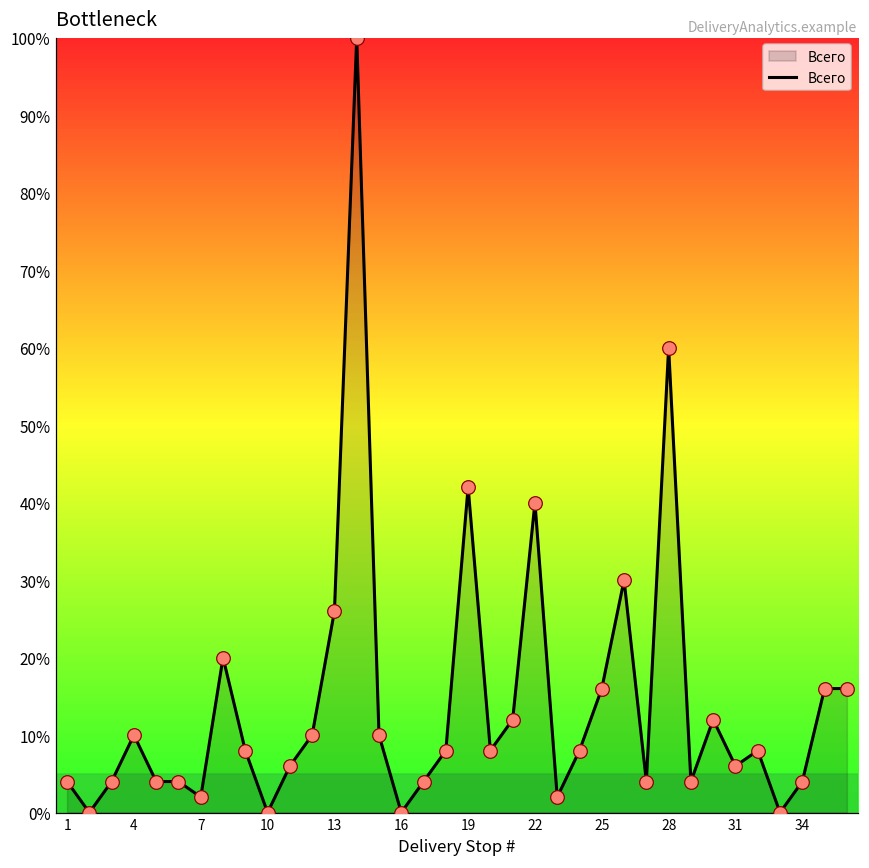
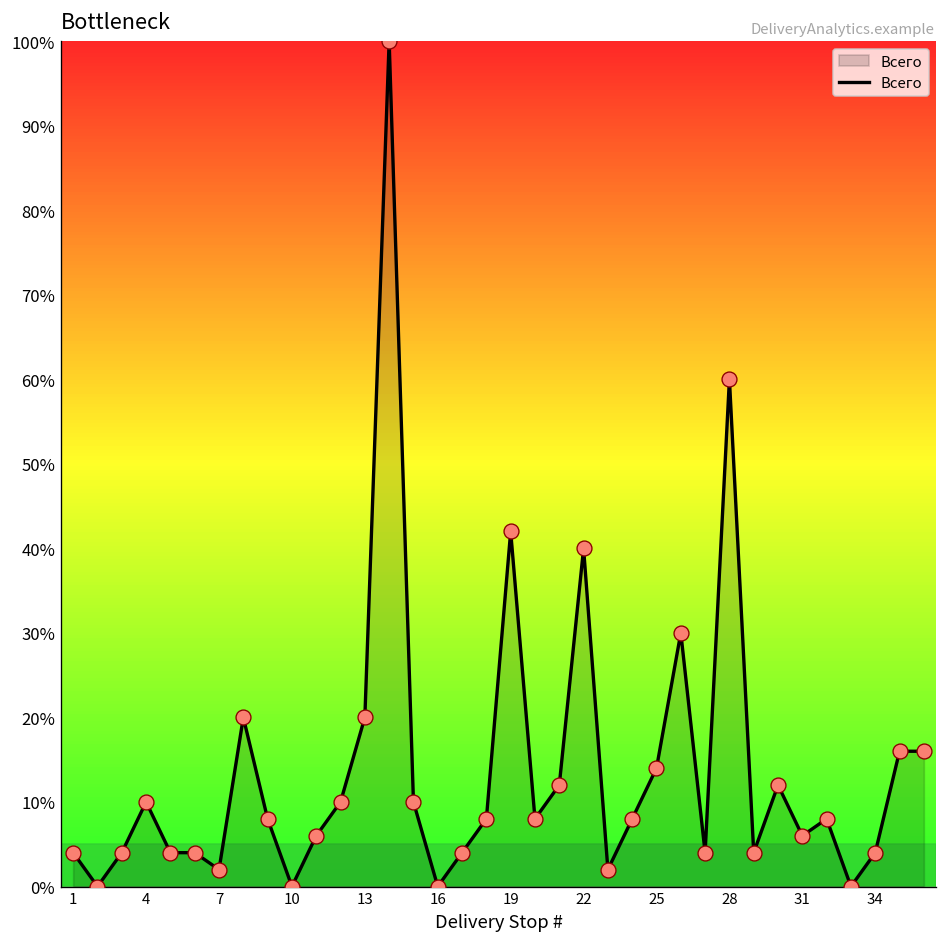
  {
    "4": "10%",
-   "13": "26%",
+   "13": "20%",
    "19": "42%",
    "22": "40%",
-   "25": "16%",
+   "25": "14%",
    "28": "60%",
    "31": "6%"
  }
